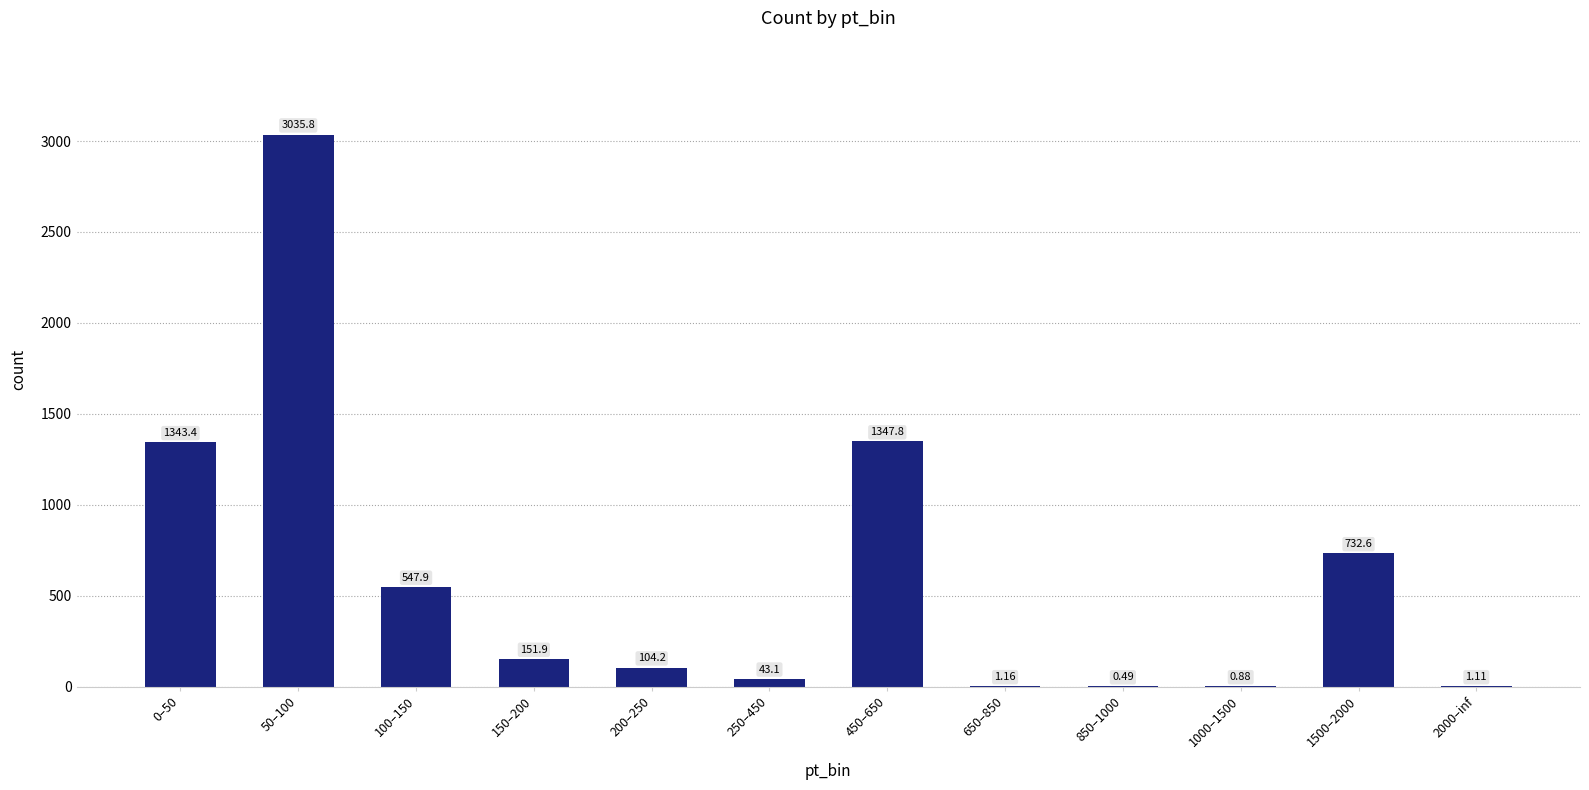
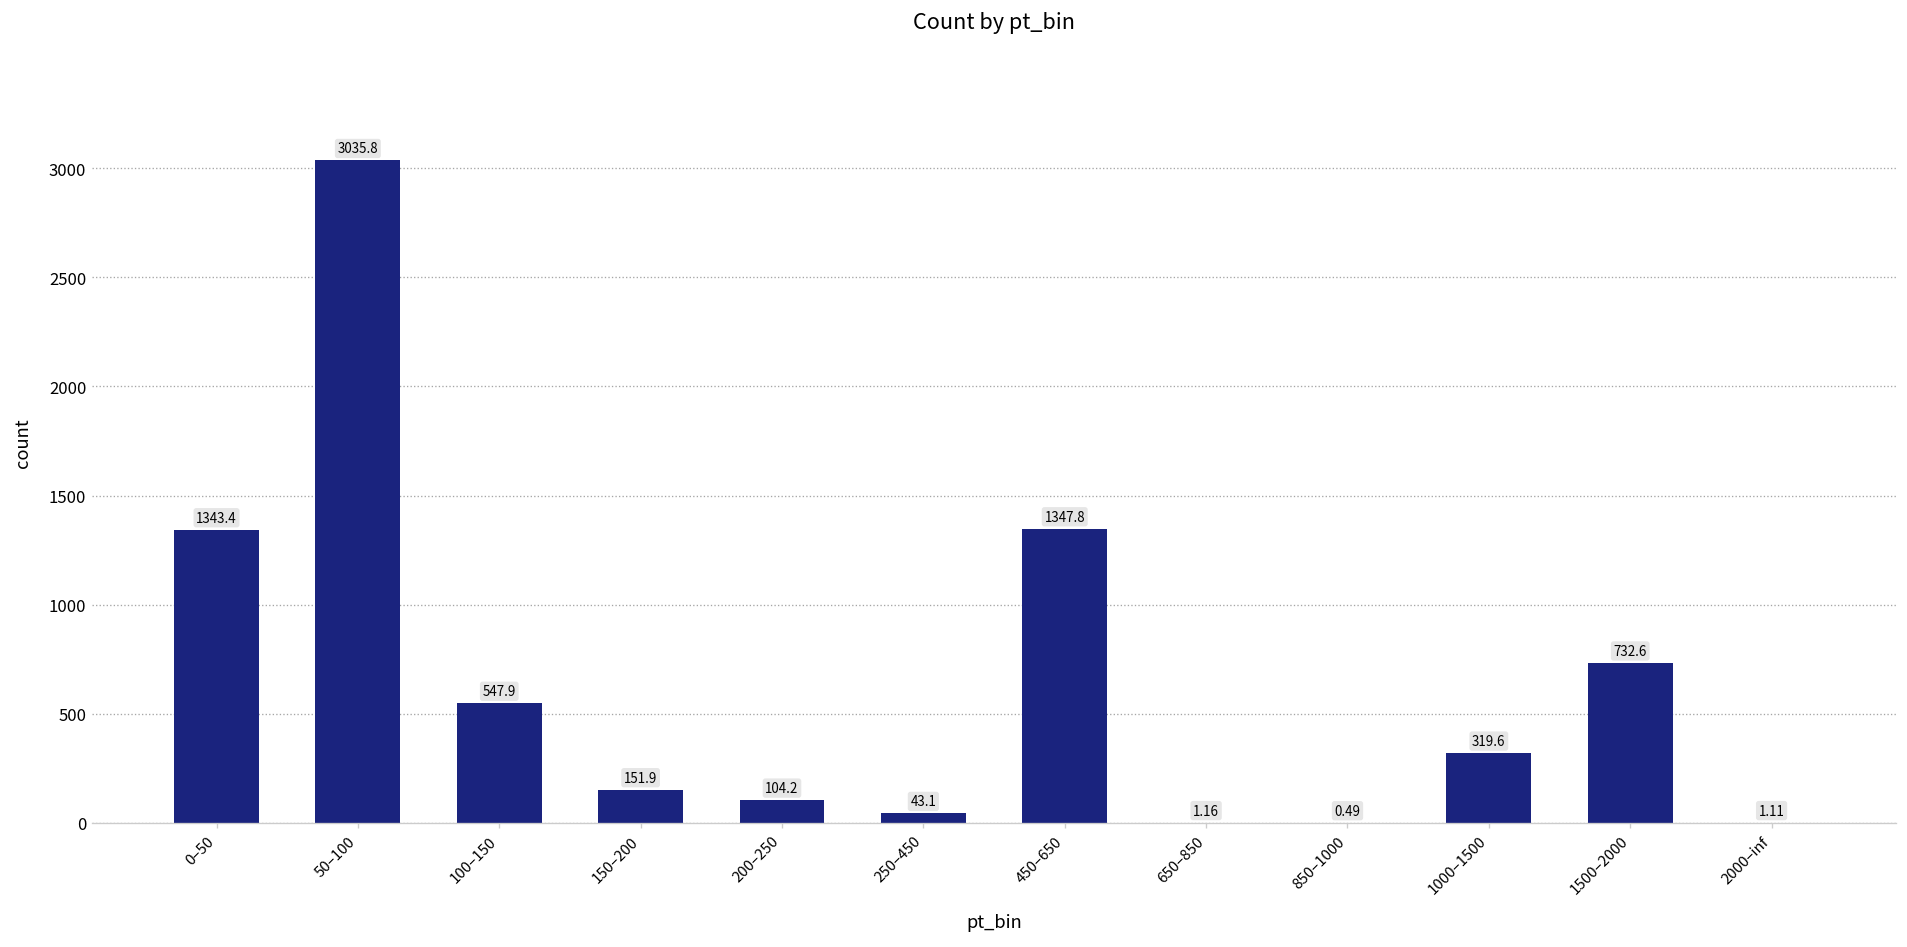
  {
-   "1000–1500": 0.88
+   "1000–1500": 319.6
  }
